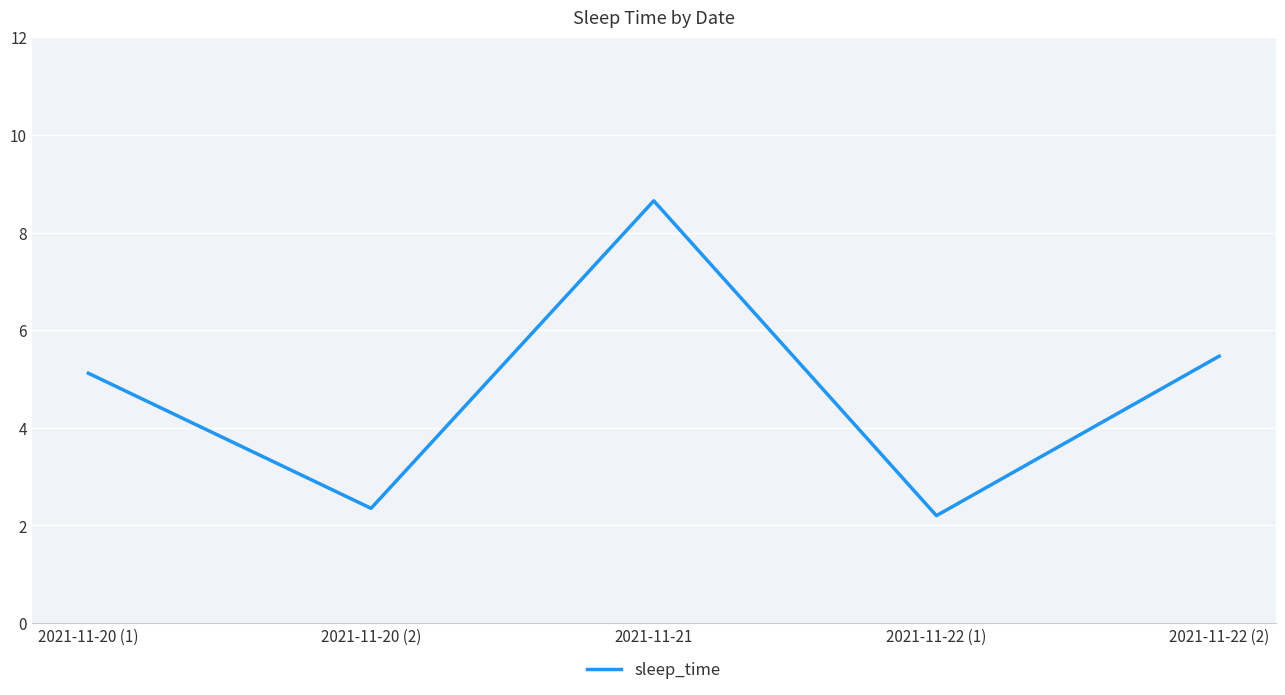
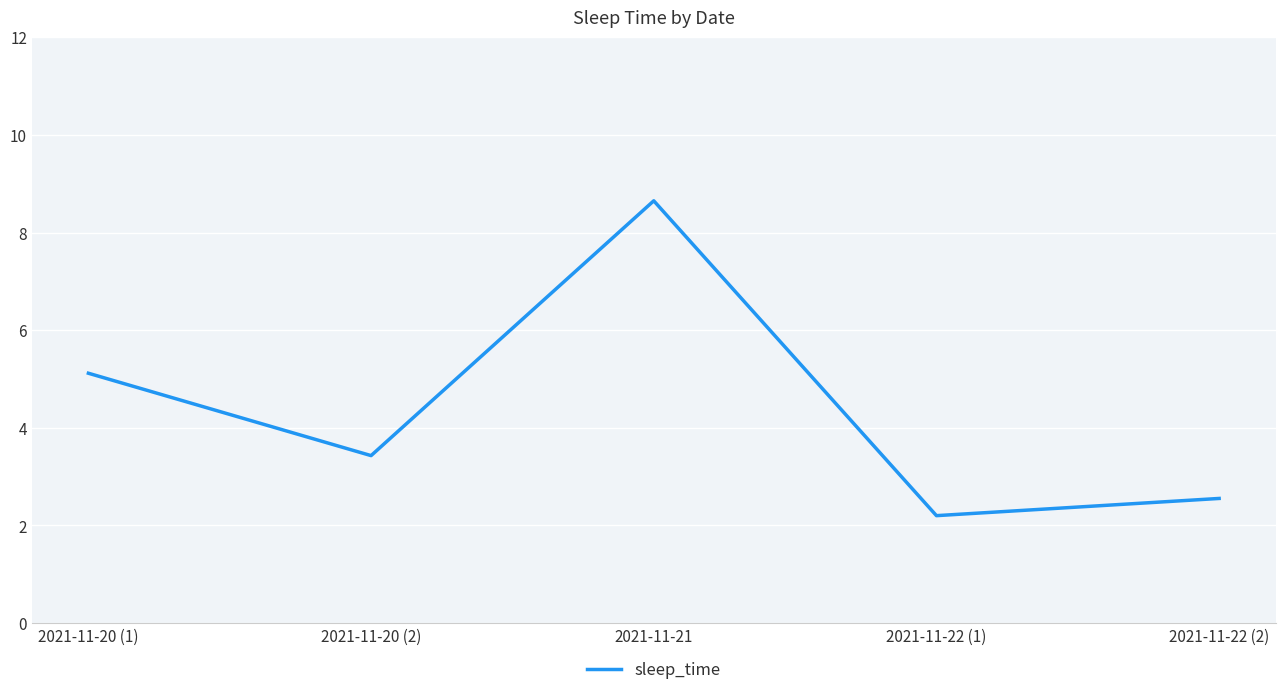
  {
    "2021-11-20 (1)": 5.1,
-   "2021-11-20 (2)": 2.4,
+   "2021-11-20 (2)": 3.4,
    "2021-11-21": 8.7,
    "2021-11-22 (1)": 2.2,
-   "2021-11-22 (2)": 5.5
+   "2021-11-22 (2)": 2.6
  }
